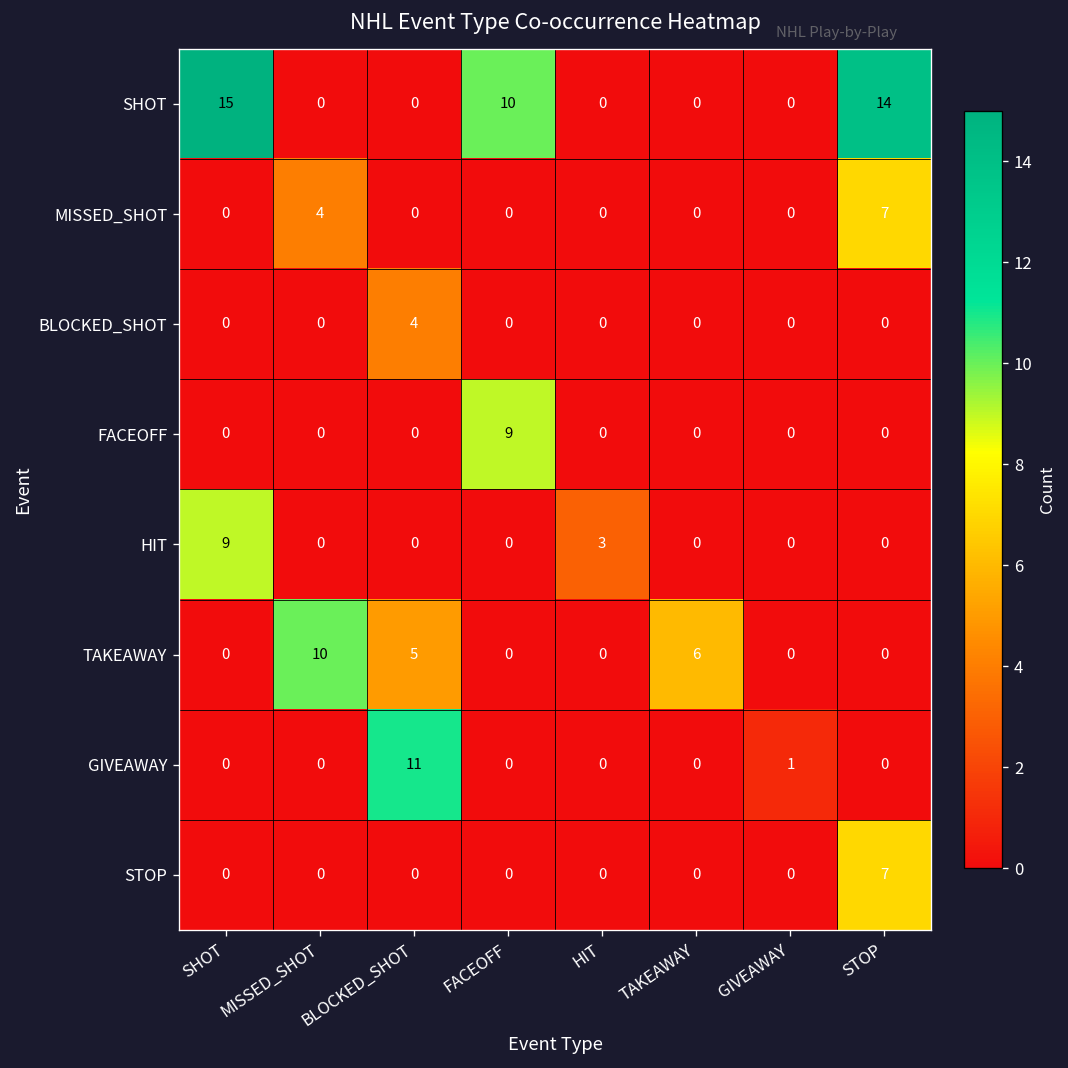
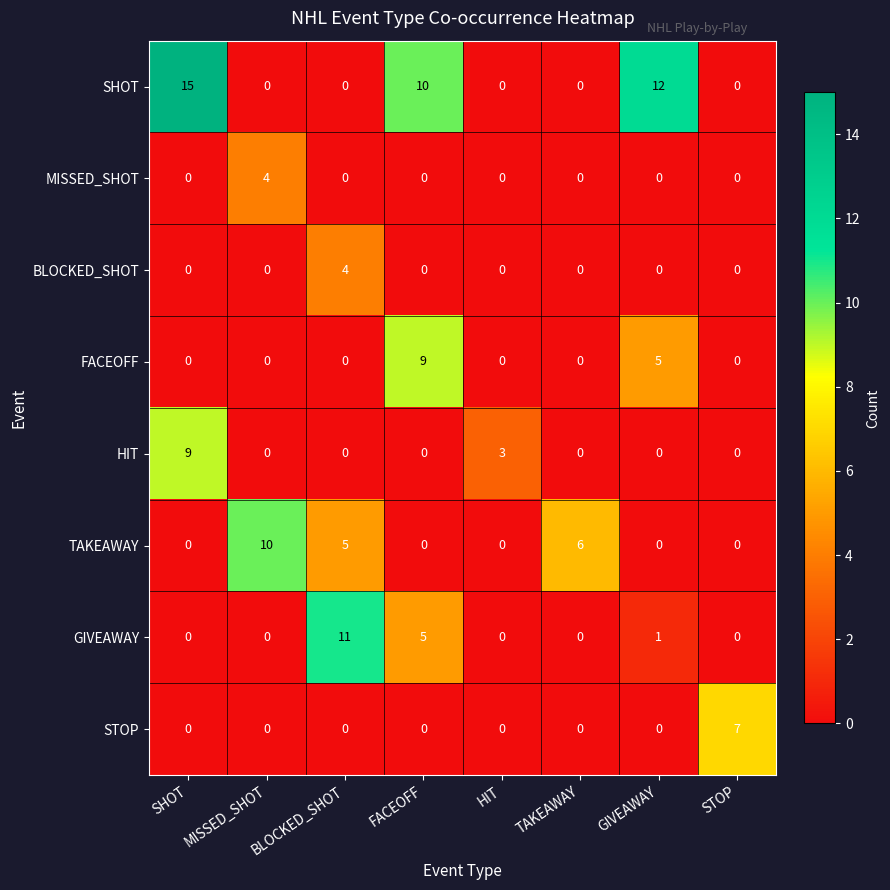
  {
    "SHOT": {
      "SHOT": 15,
      "MISSED_SHOT": 0,
      "BLOCKED_SHOT": 0,
      "FACEOFF": 10,
      "HIT": 0,
      "TAKEAWAY": 0,
-     "GIVEAWAY": 0,
-     "STOP": 14
+     "GIVEAWAY": 12,
+     "STOP": 0
    },
    "MISSED_SHOT": {
      "SHOT": 0,
      "MISSED_SHOT": 4,
      "BLOCKED_SHOT": 0,
      "FACEOFF": 0,
      "HIT": 0,
      "TAKEAWAY": 0,
      "GIVEAWAY": 0,
-     "STOP": 7
+     "STOP": 0
    },
    "BLOCKED_SHOT": {
      "SHOT": 0,
      "MISSED_SHOT": 0,
      "BLOCKED_SHOT": 4,
      "FACEOFF": 0,
      "HIT": 0,
      "TAKEAWAY": 0,
      "GIVEAWAY": 0,
      "STOP": 0
    },
    "FACEOFF": {
      "SHOT": 0,
      "MISSED_SHOT": 0,
      "BLOCKED_SHOT": 0,
      "FACEOFF": 9,
      "HIT": 0,
      "TAKEAWAY": 0,
-     "GIVEAWAY": 0,
+     "GIVEAWAY": 5,
      "STOP": 0
    },
    "HIT": {
      "SHOT": 9,
      "MISSED_SHOT": 0,
      "BLOCKED_SHOT": 0,
      "FACEOFF": 0,
      "HIT": 3,
      "TAKEAWAY": 0,
      "GIVEAWAY": 0,
      "STOP": 0
    },
    "TAKEAWAY": {
      "SHOT": 0,
      "MISSED_SHOT": 10,
      "BLOCKED_SHOT": 5,
      "FACEOFF": 0,
      "HIT": 0,
      "TAKEAWAY": 6,
      "GIVEAWAY": 0,
      "STOP": 0
    },
    "GIVEAWAY": {
      "SHOT": 0,
      "MISSED_SHOT": 0,
      "BLOCKED_SHOT": 11,
-     "FACEOFF": 0,
+     "FACEOFF": 5,
      "HIT": 0,
      "TAKEAWAY": 0,
      "GIVEAWAY": 1,
      "STOP": 0
    },
    "STOP": {
      "SHOT": 0,
      "MISSED_SHOT": 0,
      "BLOCKED_SHOT": 0,
      "FACEOFF": 0,
      "HIT": 0,
      "TAKEAWAY": 0,
      "GIVEAWAY": 0,
      "STOP": 7
    }
  }
